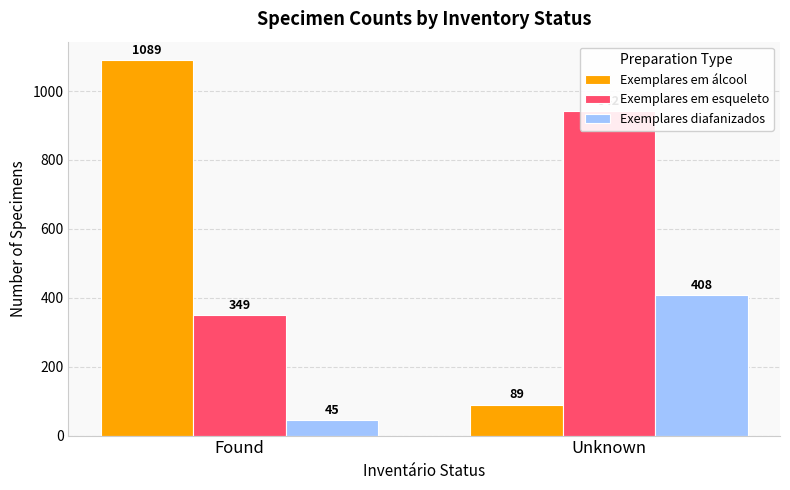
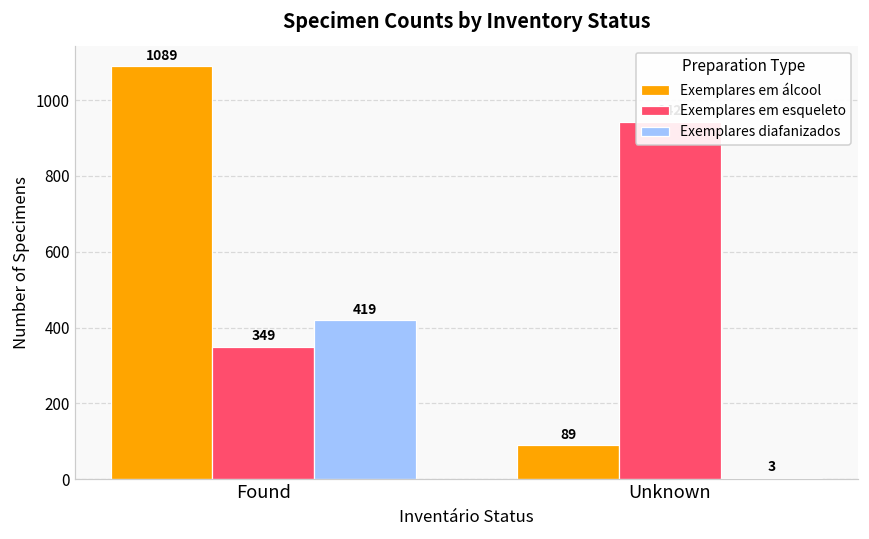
  {
    "Exemplares em álcool": {
      "Found": 1089,
      "Unknown": 89
    },
    "Exemplares em esqueleto": {
      "Found": 349
    },
    "Exemplares diafanizados": {
-     "Found": 45,
-     "Unknown": 408
+     "Found": 419,
+     "Unknown": 3
    }
  }
